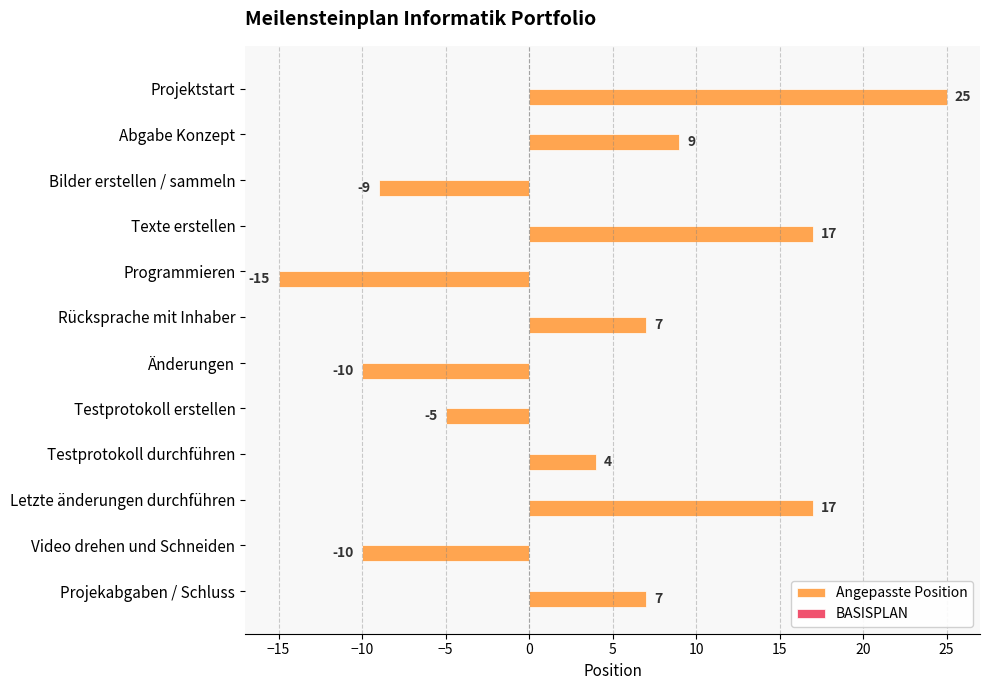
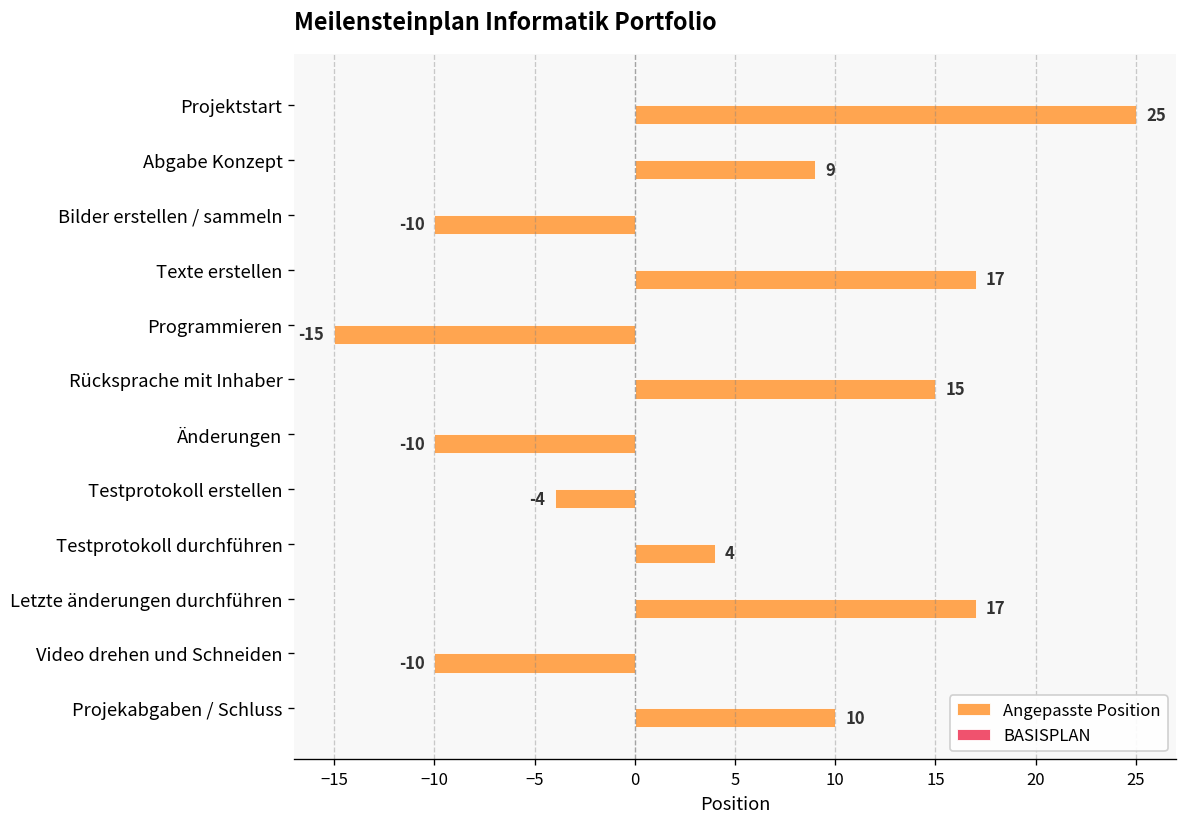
  {
    "Angepasste Position": {
      "Projektstart": 25,
      "Abgabe Konzept": 9,
-     "Bilder erstellen / sammeln": -9,
+     "Bilder erstellen / sammeln": -10,
      "Texte erstellen": 17,
      "Programmieren": -15,
-     "Rücksprache mit Inhaber": 7,
+     "Rücksprache mit Inhaber": 15,
      "Änderungen": -10,
-     "Testprotokoll erstellen": -5,
+     "Testprotokoll erstellen": -4,
      "Testprotokoll durchführen": 4,
      "Letzte änderungen durchführen": 17,
      "Video drehen und Schneiden": -10,
-     "Projekabgaben / Schluss": 7
+     "Projekabgaben / Schluss": 10
    },
    "BASISPLAN": {
      "Projektstart": 0.0,
      "Abgabe Konzept": 0.0,
      "Bilder erstellen / sammeln": 0.0,
      "Texte erstellen": 0.0,
      "Programmieren": 0.0,
      "Rücksprache mit Inhaber": 0.0,
      "Änderungen": 0.0,
      "Testprotokoll erstellen": 0.0,
      "Testprotokoll durchführen": 0.0,
      "Letzte änderungen durchführen": 0.0,
      "Video drehen und Schneiden": 0.0,
      "Projekabgaben / Schluss": 0.0
    }
  }
